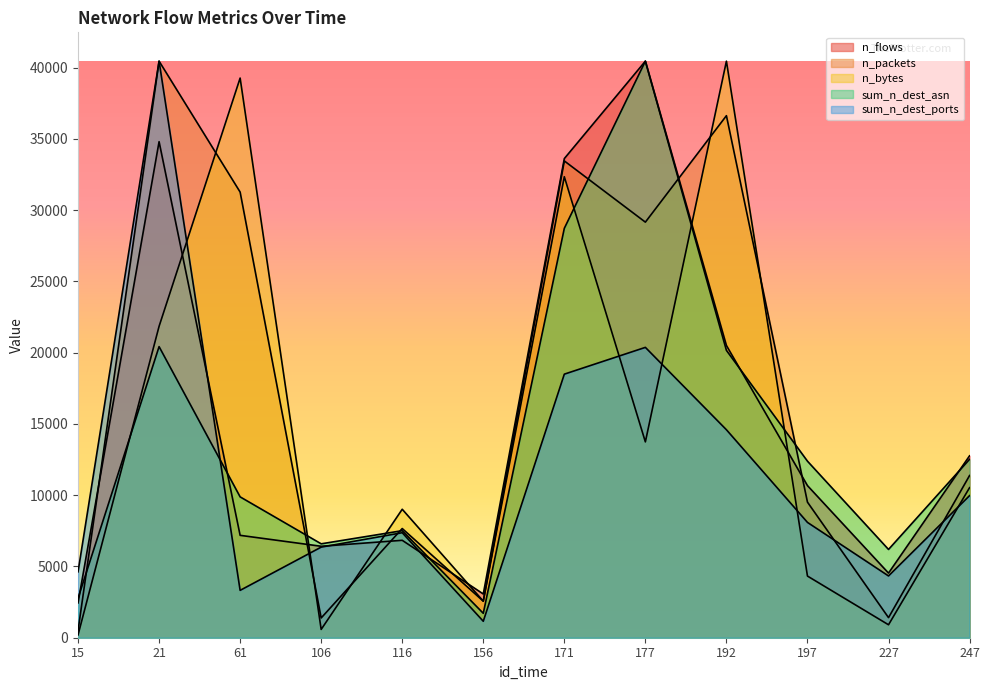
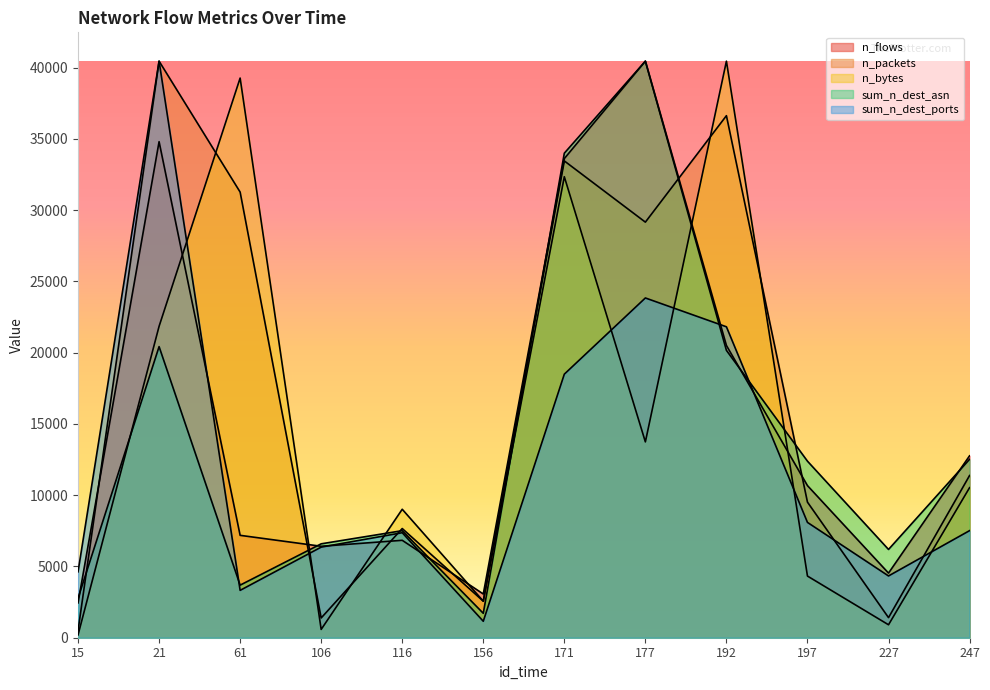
  {
    "sum_n_dest_asn": {
      "15": 2800,
      "21": 20400,
-     "61": 9900,
+     "61": 3700,
      "156": 1700,
-     "171": 28700,
+     "171": 34000,
      "192": 20200,
      "197": 12400,
      "227": 6200,
      "247": 12500
    },
    "sum_n_dest_ports": {
      "15": 4600,
      "61": 3300,
      "156": 1200,
      "171": 18500,
-     "177": 20400,
-     "192": 14600,
+     "177": 23800,
+     "192": 21800,
      "197": 8100,
      "227": 4300,
-     "247": 10000
+     "247": 7500
    }
  }
